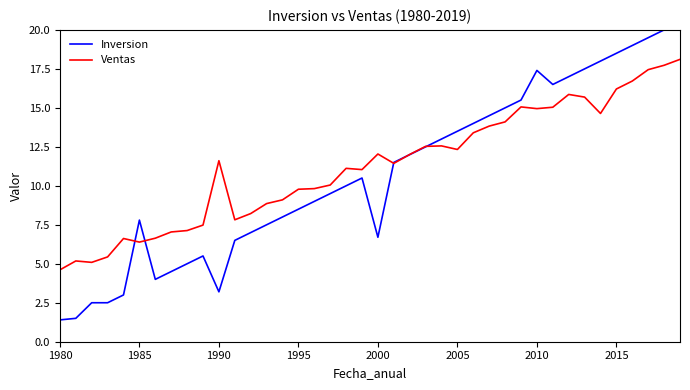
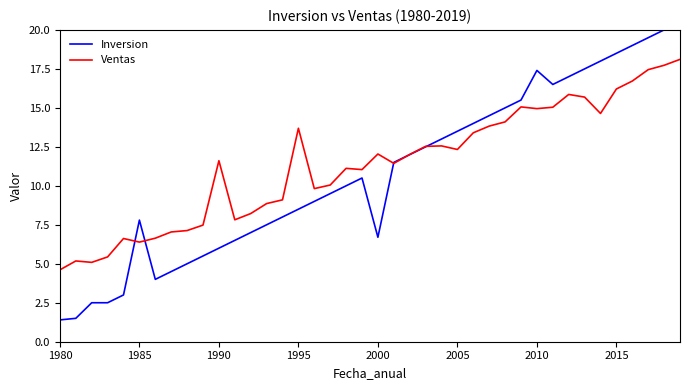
  {
    "Inversion": {
      "1980": 1.4,
      "1985": 7.8,
-     "1990": 3.2,
+     "1990": 6.0,
      "1995": 8.5,
      "2000": 6.7,
      "2005": 13.5,
      "2010": 17.4,
      "2015": 18.5
    },
    "Ventas": {
      "1980": 4.6,
      "1985": 6.4,
      "1990": 11.6,
-     "1995": 9.8,
+     "1995": 13.7,
      "2000": 12.0,
      "2005": 12.3,
      "2010": 15.0,
      "2015": 16.2
    }
  }
